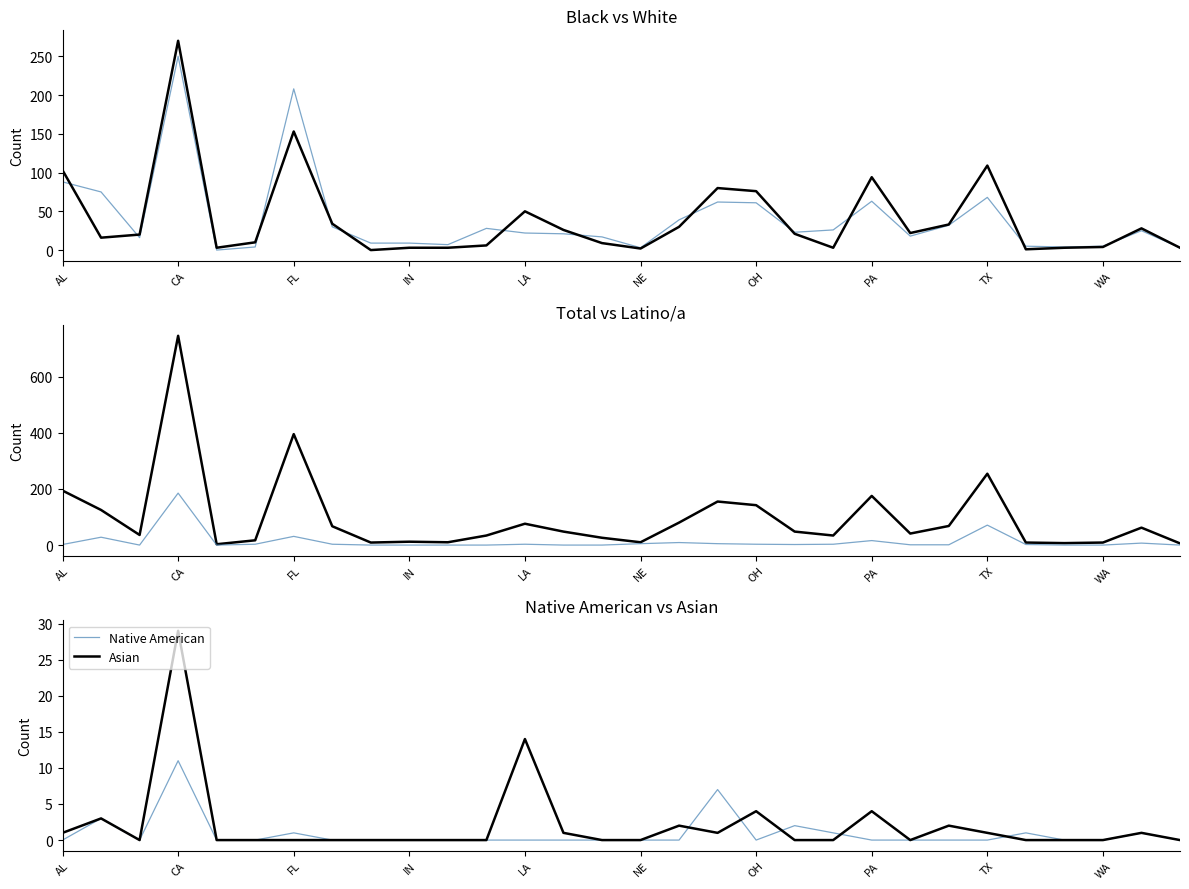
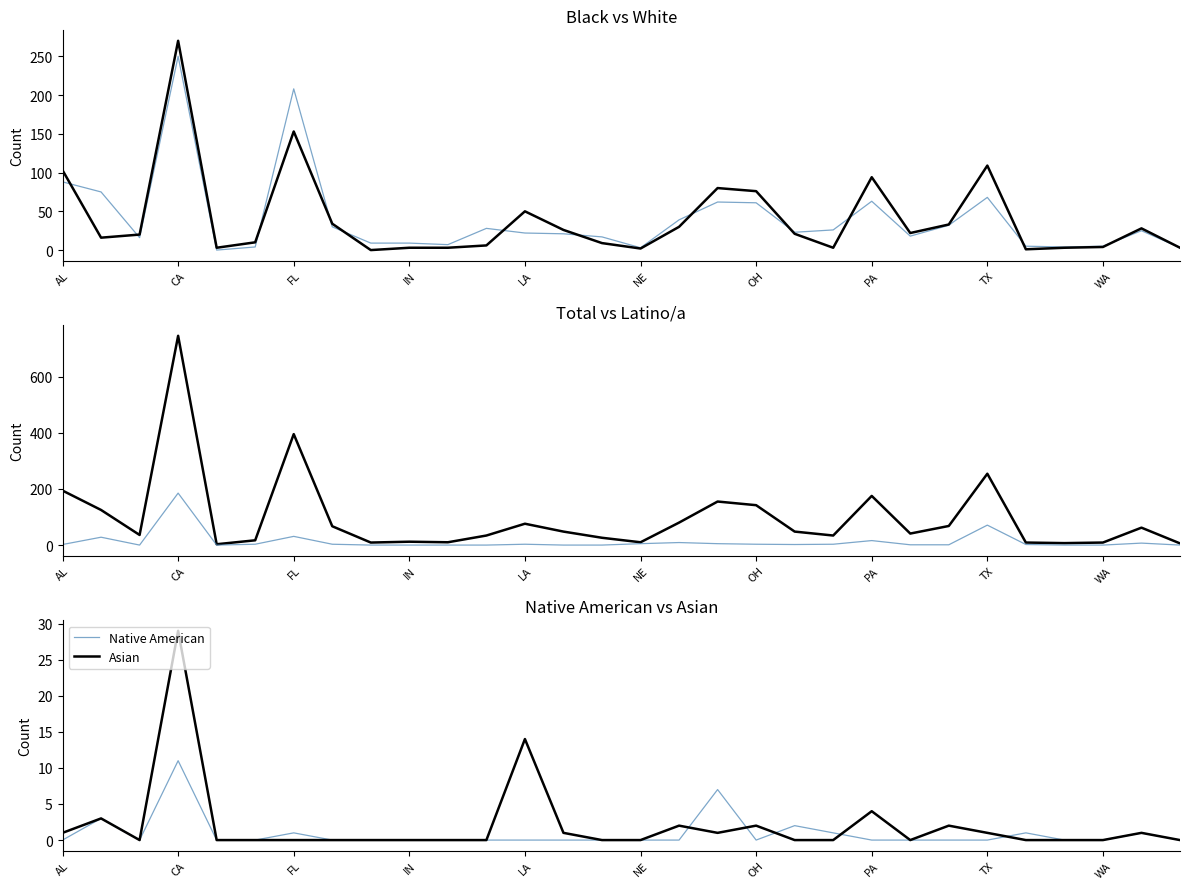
  {
    "Native American vs Asian": {
      "Native American": {
        "AL": 0,
        "CA": 11,
        "FL": 1,
        "LA": 0,
        "OH": 0,
        "PA": 0,
        "TX": 0
      },
      "Asian": {
        "AL": 1,
        "FL": 0,
        "LA": 14,
-       "OH": 4,
+       "OH": 2,
        "PA": 4,
        "TX": 1
      }
    }
  }
